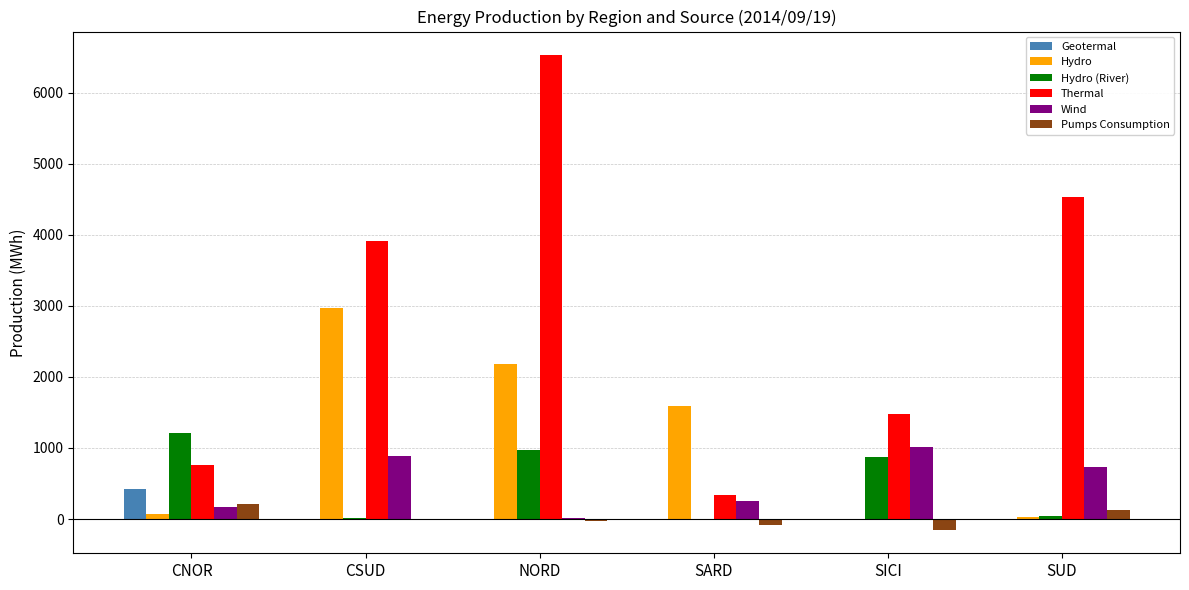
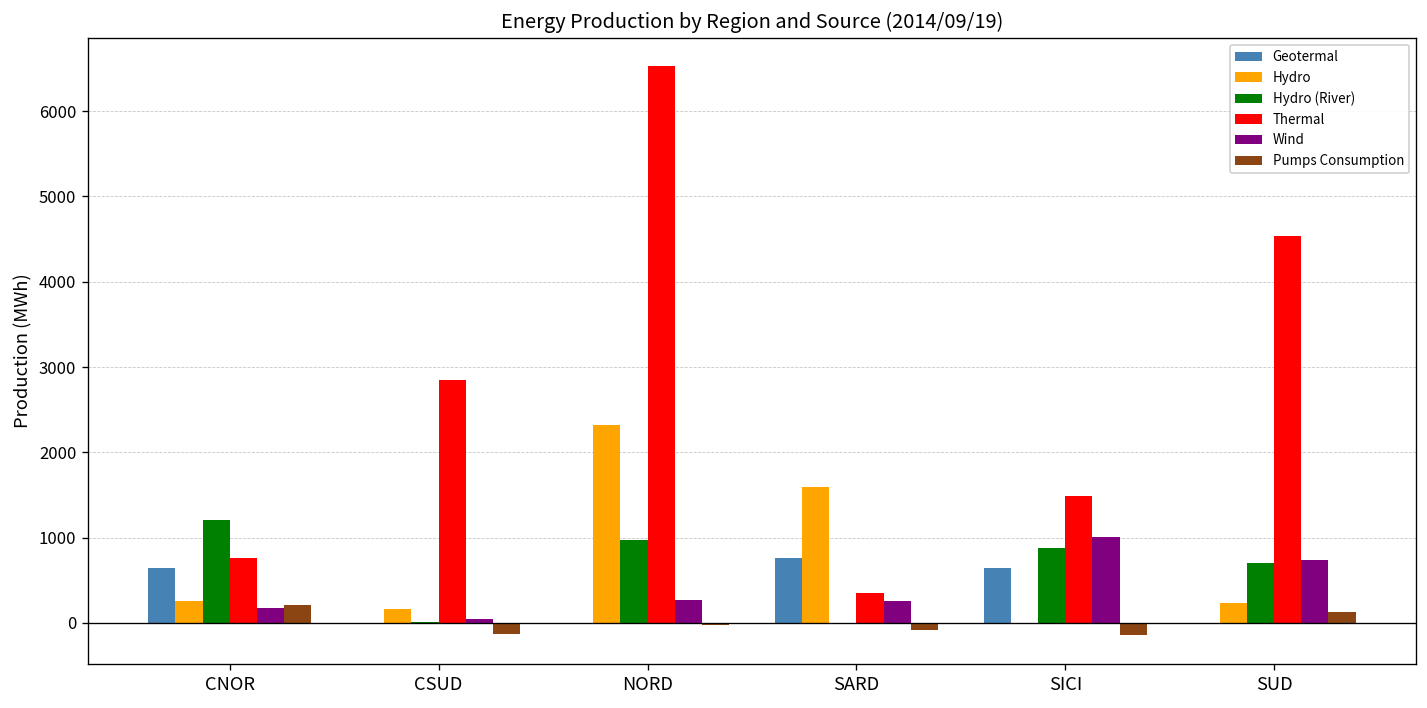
  {
    "Geotermal": {
-     "CNOR": 400,
+     "CNOR": 600,
      "CSUD": 0,
      "NORD": 0,
-     "SARD": 0,
-     "SICI": 0,
+     "SARD": 800,
+     "SICI": 600,
      "SUD": 0
    },
    "Hydro": {
-     "CNOR": 100,
-     "CSUD": 3000,
-     "NORD": 2200,
+     "CNOR": 300,
+     "CSUD": 200,
+     "NORD": 2300,
      "SARD": 1600,
-     "SUD": 0
+     "SUD": 200
    },
    "Hydro (River)": {
      "CNOR": 1200,
      "NORD": 1000,
      "SARD": 0,
      "SICI": 900,
-     "SUD": 0
+     "SUD": 700
    },
    "Thermal": {
      "CNOR": 800,
-     "CSUD": 3900,
+     "CSUD": 2800,
      "NORD": 6500,
      "SARD": 300,
      "SICI": 1500,
      "SUD": 4500
    },
    "Wind": {
      "CNOR": 200,
-     "CSUD": 900,
-     "NORD": 0,
+     "CSUD": 0,
+     "NORD": 300,
      "SARD": 300,
      "SICI": 1000,
      "SUD": 700
    },
    "Pumps Consumption": {
      "CNOR": 200,
-     "CSUD": 0,
+     "CSUD": -100,
      "SARD": -100,
      "SICI": -100,
      "SUD": 100
    }
  }
